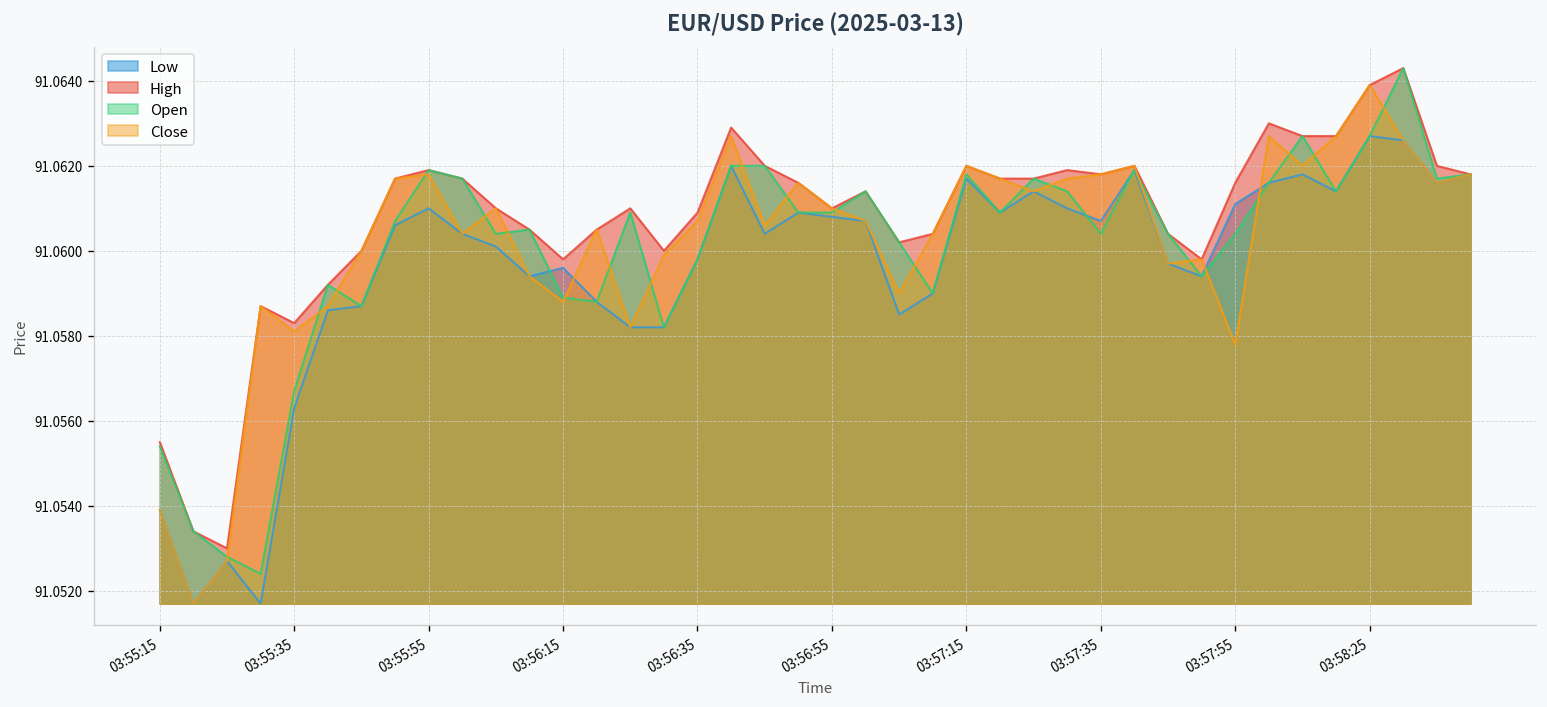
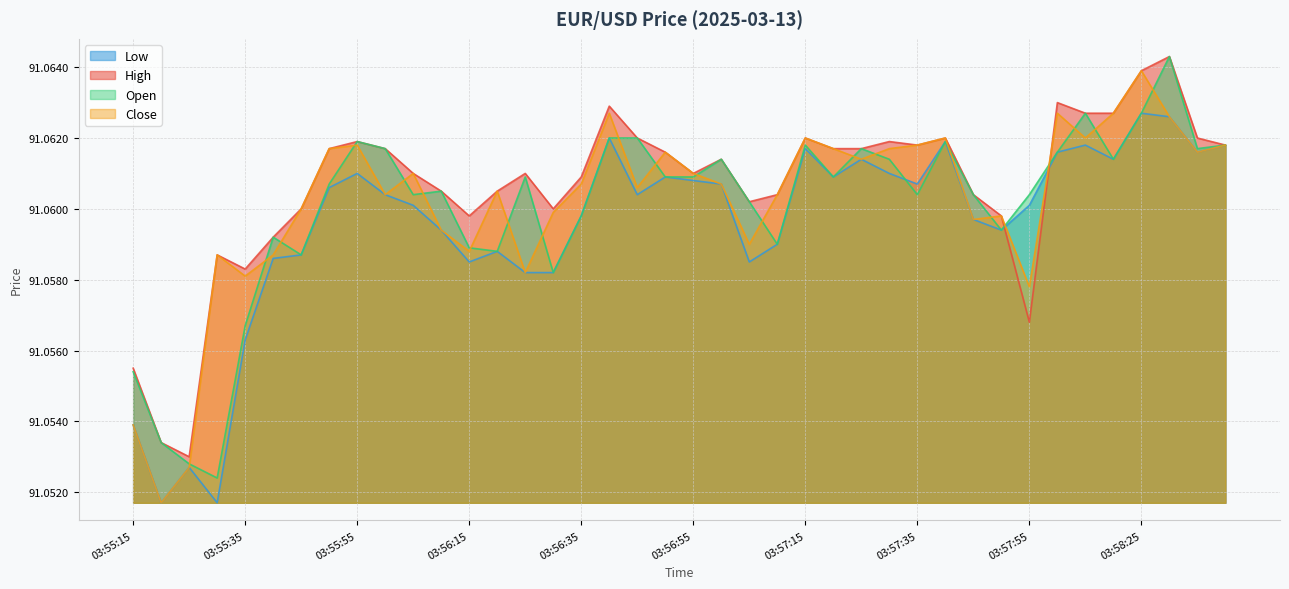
  {
    "Low": {
      "03:55:35": 91.0563,
      "03:55:55": 91.0610,
-     "03:56:15": 91.0596,
+     "03:56:15": 91.0585,
      "03:56:55": 91.0608,
      "03:57:15": 91.0617,
      "03:57:35": 91.0607,
-     "03:57:55": 91.0611
+     "03:57:55": 91.0601
    },
    "High": {
      "03:55:15": 91.0555,
      "03:55:35": 91.0583,
      "03:56:15": 91.0598,
      "03:56:35": 91.0609,
-     "03:57:55": 91.0616
+     "03:57:55": 91.0568
    },
    "Open": {
      "03:55:15": 91.0554,
      "03:55:35": 91.0567,
      "03:56:15": 91.0589,
      "03:56:55": 91.0609,
      "03:57:15": 91.0618,
      "03:57:35": 91.0604,
      "03:57:55": 91.0604
    },
    "Close": {
      "03:55:35": 91.0581,
      "03:55:55": 91.0618,
      "03:56:15": 91.0588,
      "03:56:35": 91.0607,
      "03:57:55": 91.0578
    }
  }
